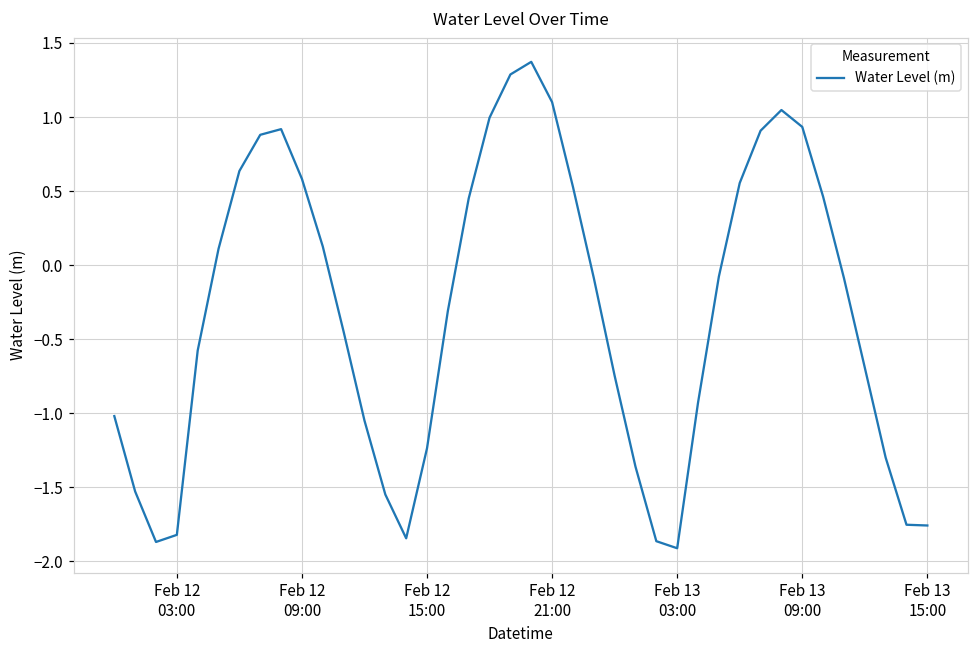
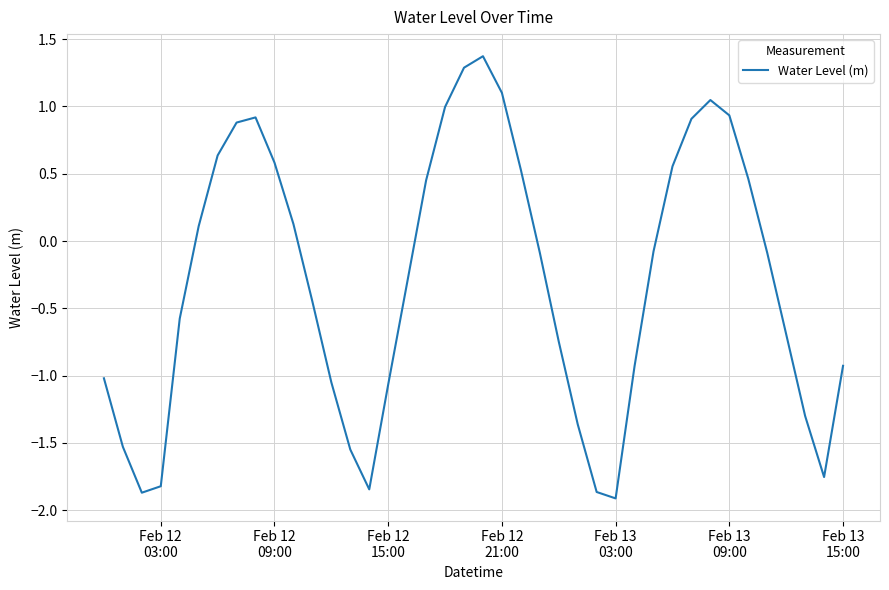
  {
    "Feb 12 03:00": -1.82,
    "Feb 12 09:00": 0.58,
-   "Feb 12 15:00": -1.24,
+   "Feb 12 15:00": -1.07,
    "Feb 12 21:00": 1.10,
    "Feb 13 03:00": -1.91,
    "Feb 13 09:00": 0.93,
-   "Feb 13 15:00": -1.76
+   "Feb 13 15:00": -0.93
  }
